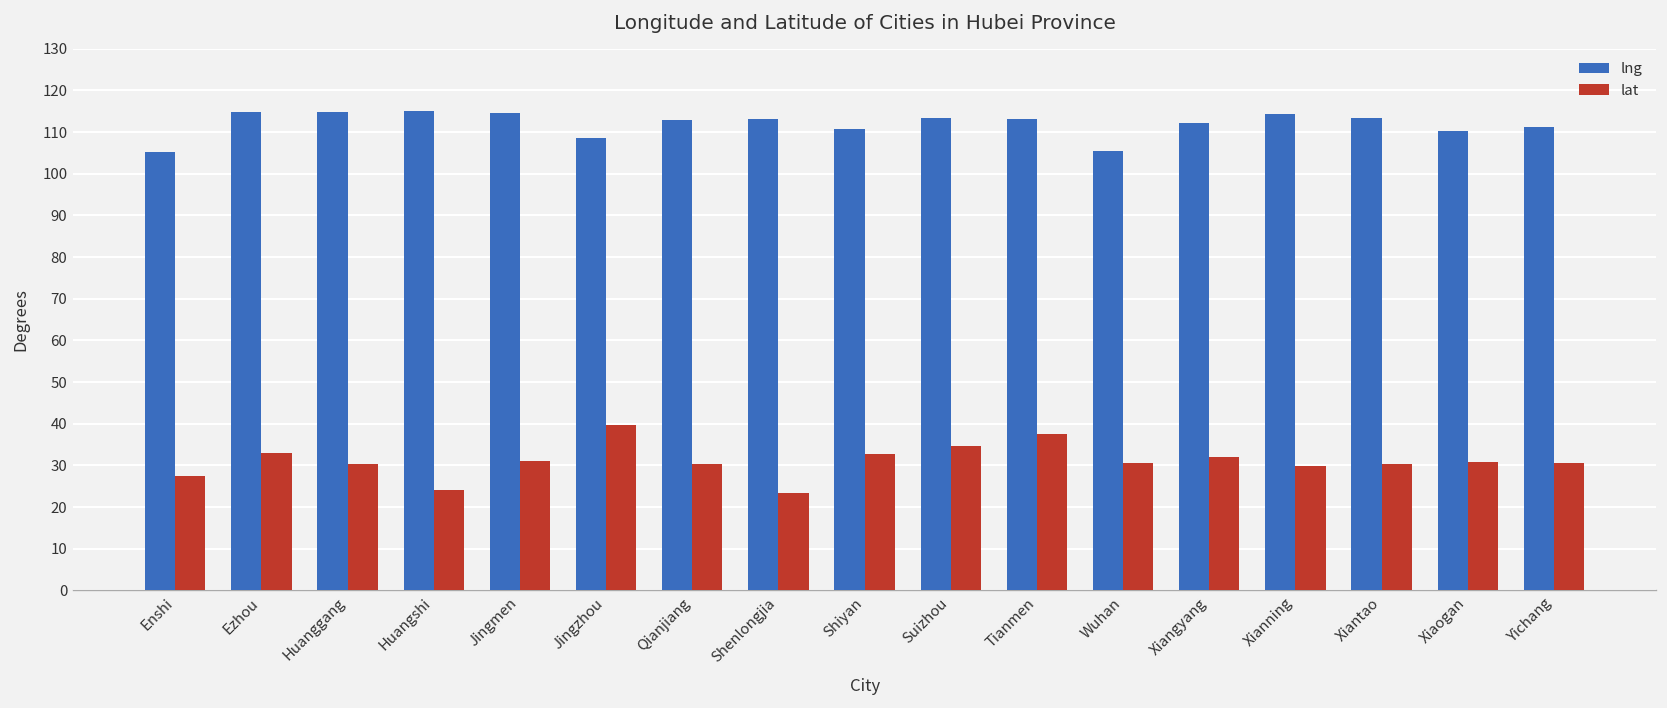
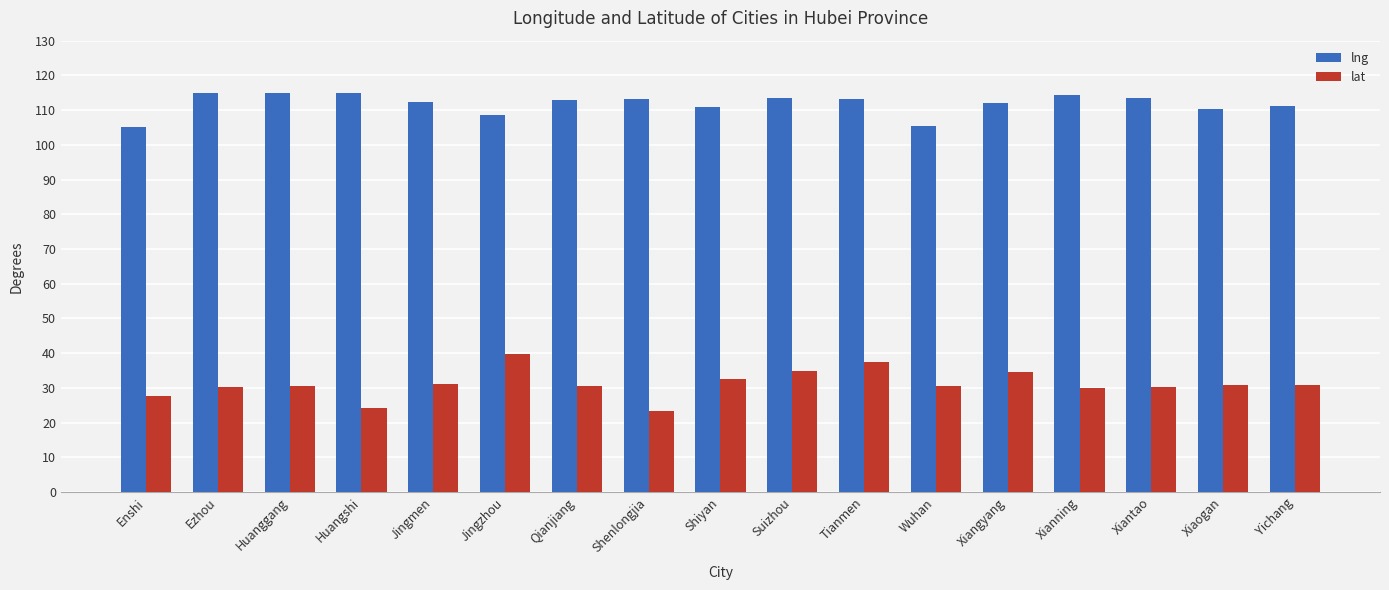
  {
    "lng": {
      "Enshi": 105,
      "Ezhou": 115,
      "Huanggang": 115,
      "Huangshi": 115,
-     "Jingmen": 115,
+     "Jingmen": 112,
      "Jingzhou": 108,
      "Qianjiang": 113,
      "Shenlongjia": 113,
      "Shiyan": 111,
      "Suizhou": 113,
      "Tianmen": 113,
      "Wuhan": 105,
      "Xiangyang": 112,
      "Xianning": 114,
      "Xiantao": 113,
      "Xiaogan": 110,
      "Yichang": 111
    },
    "lat": {
      "Enshi": 28,
-     "Ezhou": 33,
+     "Ezhou": 30,
      "Huanggang": 30,
      "Huangshi": 24,
      "Jingmen": 31,
      "Jingzhou": 40,
      "Qianjiang": 30,
      "Shenlongjia": 23,
      "Shiyan": 33,
      "Suizhou": 35,
      "Tianmen": 37,
      "Wuhan": 31,
-     "Xiangyang": 32,
+     "Xiangyang": 35,
      "Xianning": 30,
      "Xiantao": 30,
      "Xiaogan": 31,
      "Yichang": 31
    }
  }
